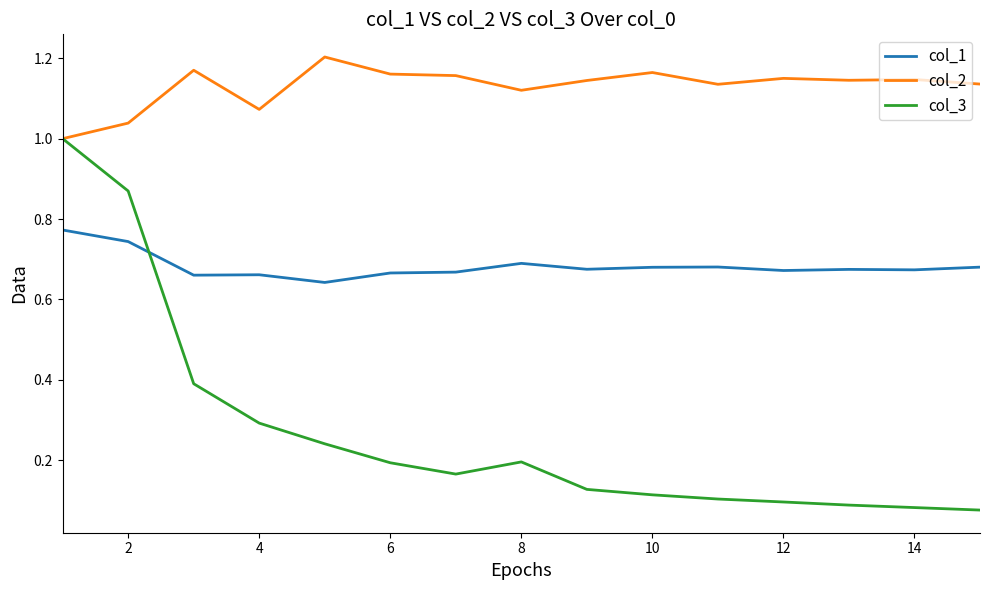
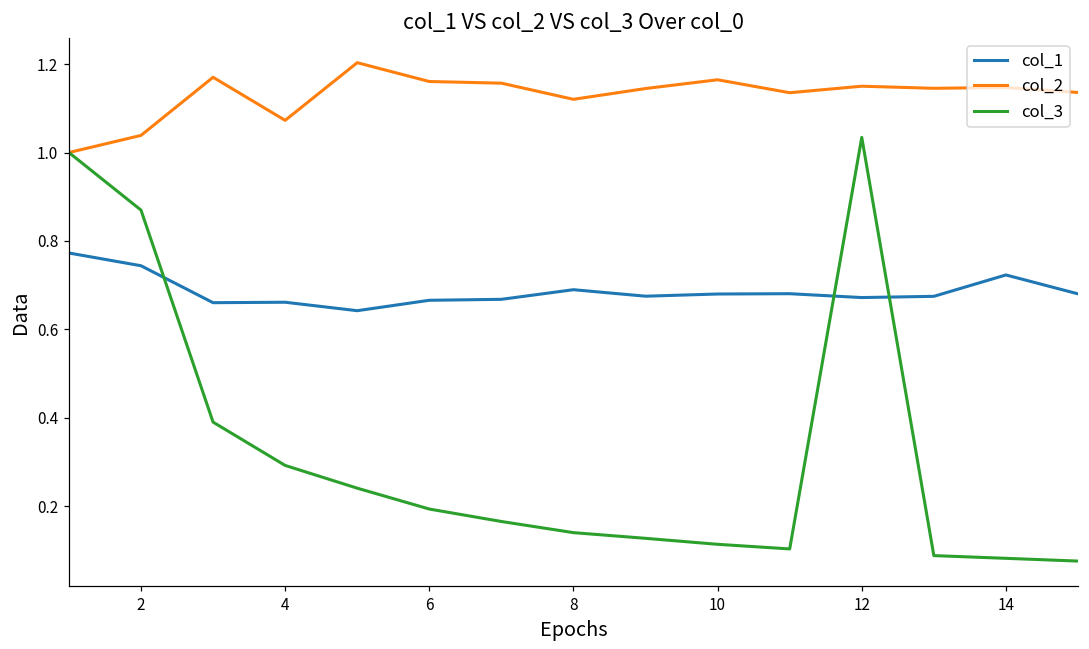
  {
    "col_1": {
      "2": 0.74,
      "4": 0.66,
      "6": 0.67,
      "8": 0.69,
      "10": 0.68,
      "12": 0.67,
-     "14": 0.67
+     "14": 0.72
    },
    "col_2": {
      "2": 1.04,
      "4": 1.07,
      "6": 1.16,
      "8": 1.12,
      "10": 1.16,
      "12": 1.15
    },
    "col_3": {
      "2": 0.87,
      "4": 0.29,
      "6": 0.19,
-     "8": 0.20,
+     "8": 0.14,
      "10": 0.11,
-     "12": 0.10,
+     "12": 1.03,
      "14": 0.08
    }
  }
